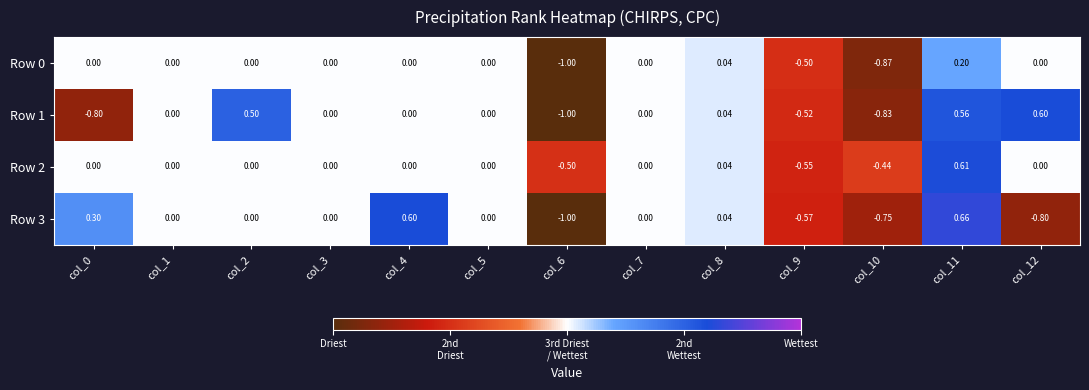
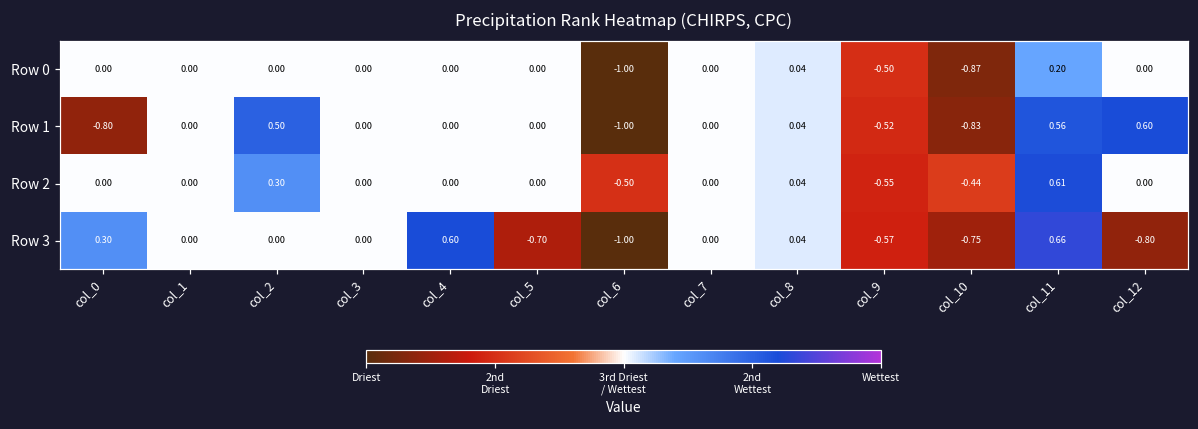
  {
    "Row 0": {
      "col_0": 0.00,
      "col_1": 0.00,
      "col_2": 0.00,
      "col_3": 0.00,
      "col_4": 0.00,
      "col_5": 0.00,
      "col_6": -1.00,
      "col_7": 0.00,
      "col_8": 0.04,
      "col_9": -0.50,
      "col_10": -0.87,
      "col_11": 0.20,
      "col_12": 0.00
    },
    "Row 1": {
      "col_0": -0.80,
      "col_1": 0.00,
      "col_2": 0.50,
      "col_3": 0.00,
      "col_4": 0.00,
      "col_5": 0.00,
      "col_6": -1.00,
      "col_7": 0.00,
      "col_8": 0.04,
      "col_9": -0.52,
      "col_10": -0.83,
      "col_11": 0.56,
      "col_12": 0.60
    },
    "Row 2": {
      "col_0": 0.00,
      "col_1": 0.00,
-     "col_2": 0.00,
+     "col_2": 0.30,
      "col_3": 0.00,
      "col_4": 0.00,
      "col_5": 0.00,
      "col_6": -0.50,
      "col_7": 0.00,
      "col_8": 0.04,
      "col_9": -0.55,
      "col_10": -0.44,
      "col_11": 0.61,
      "col_12": 0.00
    },
    "Row 3": {
      "col_0": 0.30,
      "col_1": 0.00,
      "col_2": 0.00,
      "col_3": 0.00,
      "col_4": 0.60,
-     "col_5": 0.00,
+     "col_5": -0.70,
      "col_6": -1.00,
      "col_7": 0.00,
      "col_8": 0.04,
      "col_9": -0.57,
      "col_10": -0.75,
      "col_11": 0.66,
      "col_12": -0.80
    }
  }
